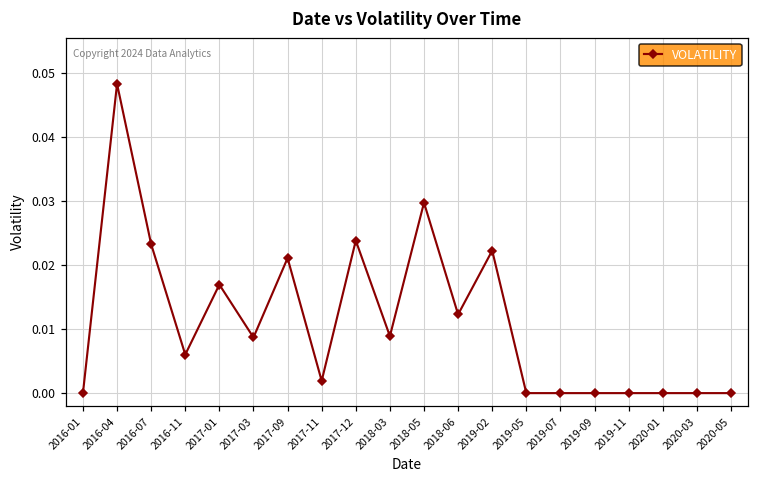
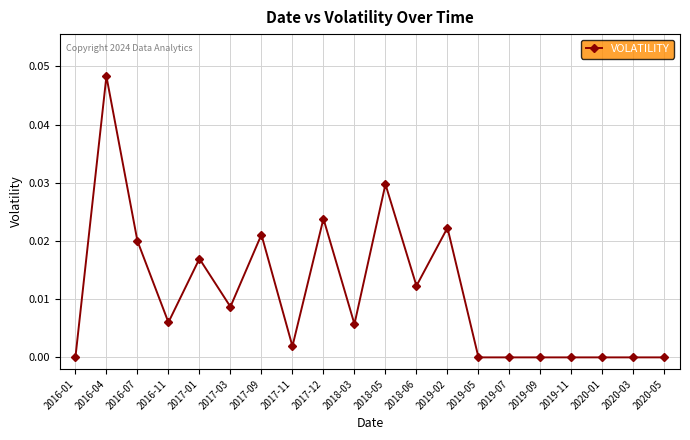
  {
    "2016-01": 0.000,
-   "2016-07": 0.023,
+   "2016-07": 0.020,
    "2016-11": 0.006,
    "2017-01": 0.017,
    "2017-03": 0.009,
    "2017-09": 0.021,
    "2017-11": 0.002,
    "2017-12": 0.024,
-   "2018-03": 0.009,
+   "2018-03": 0.006,
    "2018-05": 0.030,
    "2018-06": 0.012,
    "2019-02": 0.022,
    "2019-05": 0.000,
    "2019-07": 0.000,
    "2019-09": 0.000,
    "2019-11": 0.000,
    "2020-01": 0.000,
    "2020-03": 0.000,
    "2020-05": 0.000
  }
